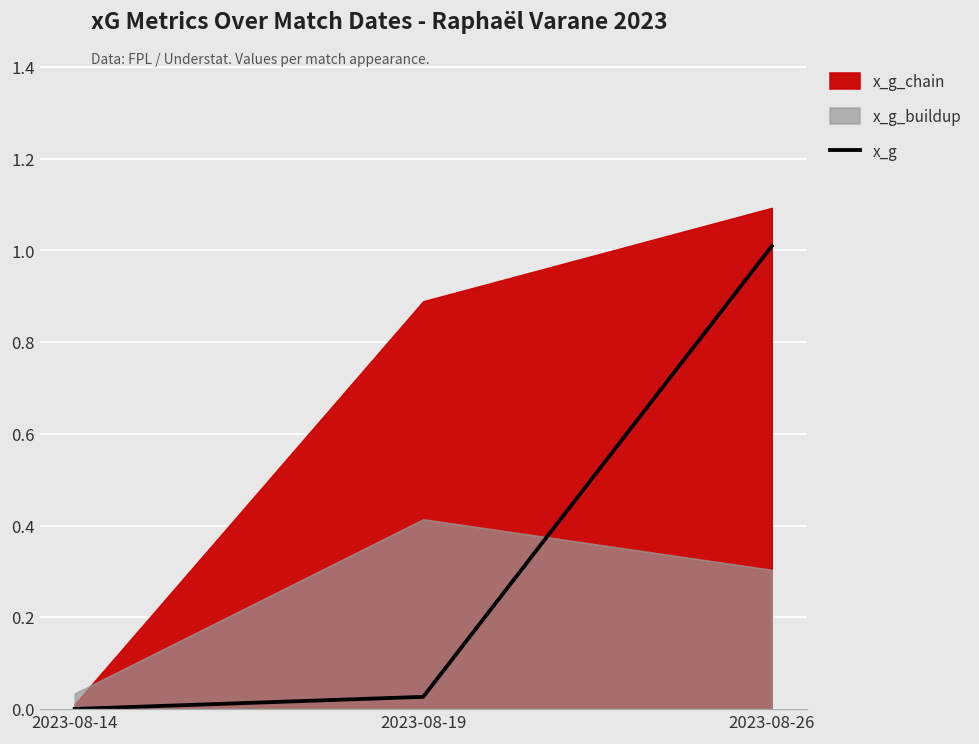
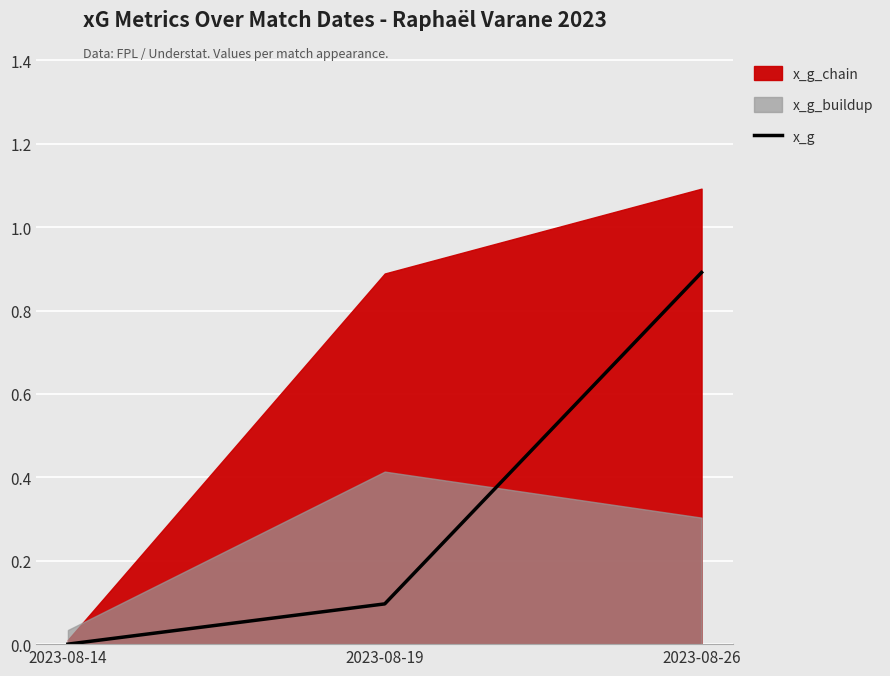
  {
    "x_g": {
      "2023-08-14": 0.00,
-     "2023-08-19": 0.03,
-     "2023-08-26": 1.01
+     "2023-08-19": 0.10,
+     "2023-08-26": 0.89
    },
    "x_g_chain": {
      "2023-08-14": 0.01,
      "2023-08-19": 0.89,
      "2023-08-26": 1.09
    },
    "x_g_buildup": {
      "2023-08-14": 0.03,
      "2023-08-19": 0.41,
      "2023-08-26": 0.30
    }
  }
